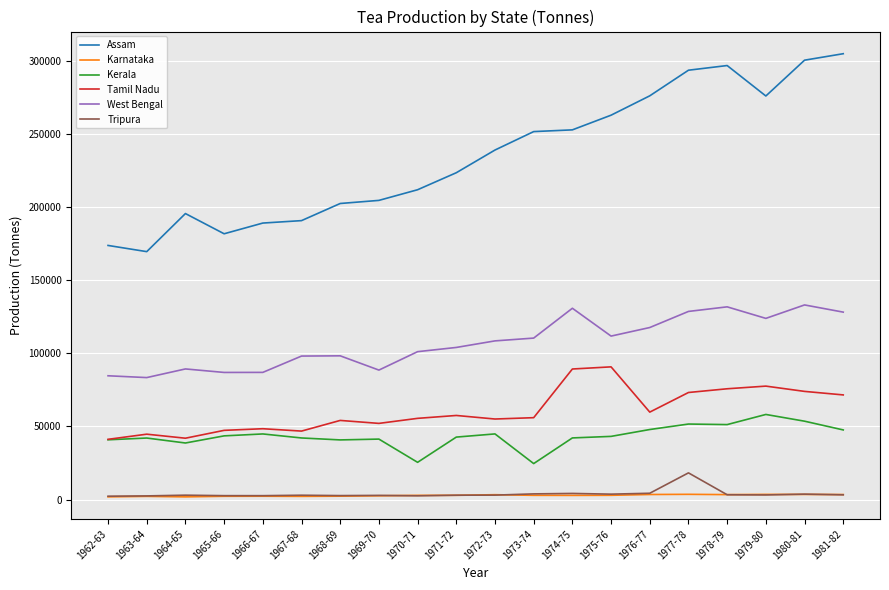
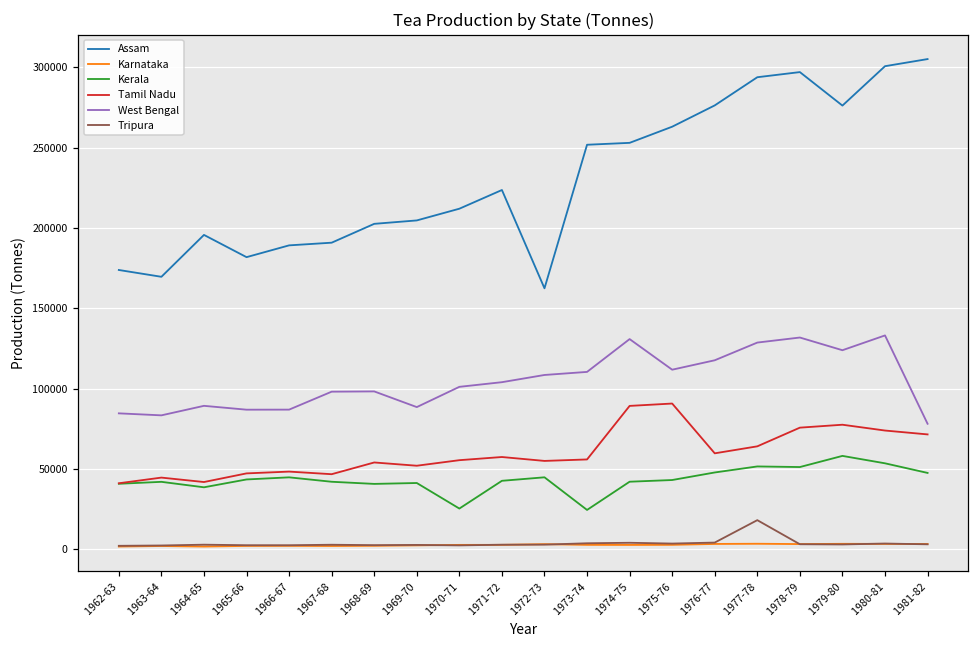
  {
    "Assam": {
      "1962-63": 174000,
      "1963-64": 170000,
      "1964-65": 196000,
      "1965-66": 182000,
      "1966-67": 189000,
      "1967-68": 191000,
      "1968-69": 203000,
      "1969-70": 205000,
      "1970-71": 212000,
      "1971-72": 224000,
-     "1972-73": 239000,
+     "1972-73": 163000,
      "1973-74": 252000,
      "1974-75": 253000,
      "1975-76": 263000,
      "1976-77": 276000,
      "1977-78": 294000,
      "1978-79": 297000,
      "1979-80": 276000,
      "1980-81": 301000,
      "1981-82": 305000
    },
    "Karnataka": {
      "1977-78": 4000
    },
    "Kerala": {
      "1963-64": 42000,
      "1964-65": 39000,
      "1965-66": 44000,
      "1966-67": 45000,
      "1967-68": 42000,
      "1968-69": 41000,
      "1969-70": 41000,
      "1970-71": 25000,
      "1971-72": 43000,
      "1972-73": 45000,
      "1973-74": 25000,
      "1974-75": 42000,
      "1975-76": 43000,
      "1976-77": 48000,
      "1977-78": 52000,
      "1978-79": 51000,
      "1979-80": 58000,
      "1980-81": 54000,
      "1981-82": 48000
    },
    "Tamil Nadu": {
      "1963-64": 45000,
      "1964-65": 42000,
      "1965-66": 47000,
      "1966-67": 48000,
      "1967-68": 47000,
      "1968-69": 54000,
      "1969-70": 52000,
      "1970-71": 56000,
      "1971-72": 58000,
      "1972-73": 55000,
      "1973-74": 56000,
      "1974-75": 89000,
      "1975-76": 91000,
      "1976-77": 60000,
-     "1977-78": 73000,
+     "1977-78": 64000,
      "1978-79": 76000,
      "1979-80": 78000,
      "1980-81": 74000,
      "1981-82": 72000
    },
    "West Bengal": {
      "1962-63": 85000,
      "1963-64": 83000,
      "1964-65": 89000,
      "1965-66": 87000,
      "1966-67": 87000,
      "1967-68": 98000,
      "1968-69": 98000,
      "1969-70": 89000,
      "1970-71": 101000,
      "1971-72": 104000,
      "1972-73": 109000,
      "1973-74": 110000,
      "1974-75": 131000,
      "1975-76": 112000,
      "1976-77": 118000,
      "1977-78": 129000,
      "1978-79": 132000,
      "1979-80": 124000,
      "1980-81": 133000,
-     "1981-82": 128000
+     "1981-82": 78000
    },
    "Tripura": {
      "1977-78": 18000
    }
  }
